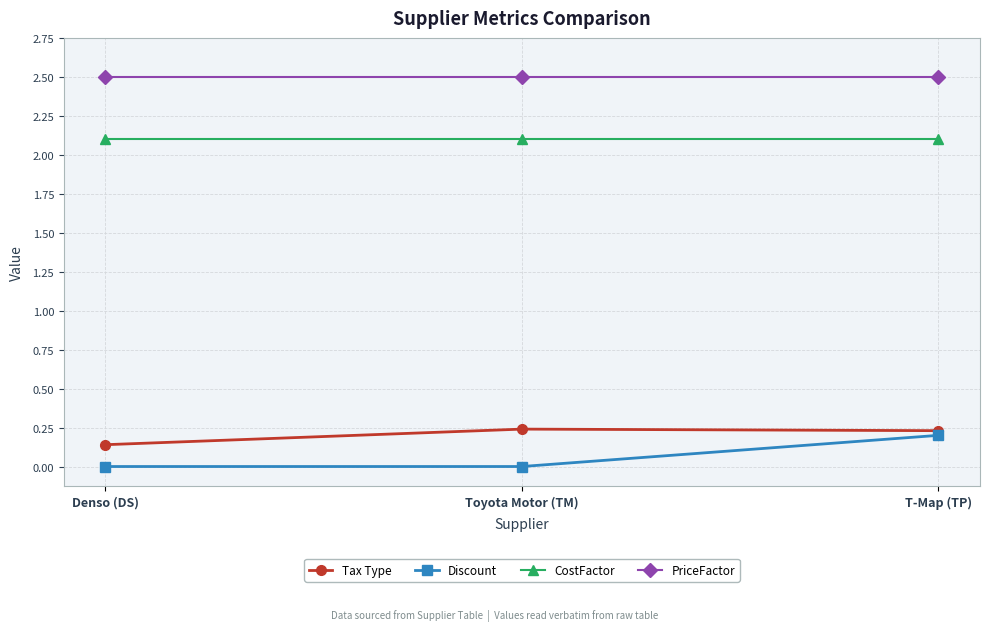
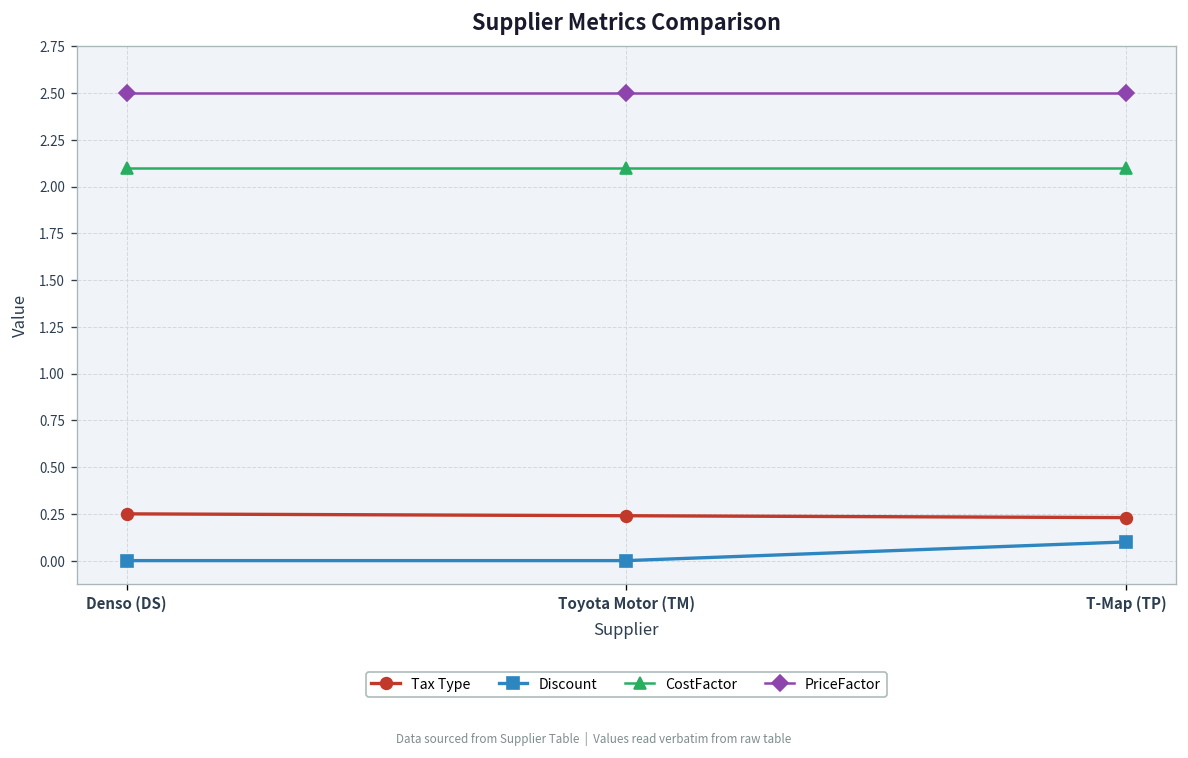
  {
    "Tax Type": {
-     "Denso (DS)": 0.14,
+     "Denso (DS)": 0.25,
      "Toyota Motor (TM)": 0.24,
      "T-Map (TP)": 0.23
    },
    "Discount": {
      "Denso (DS)": 0.0,
      "Toyota Motor (TM)": 0.0,
-     "T-Map (TP)": 0.2
+     "T-Map (TP)": 0.1
    },
    "CostFactor": {
      "Denso (DS)": 2.10,
      "Toyota Motor (TM)": 2.10,
      "T-Map (TP)": 2.10
    },
    "PriceFactor": {
      "Denso (DS)": 2.50,
      "Toyota Motor (TM)": 2.50,
      "T-Map (TP)": 2.50
    }
  }
